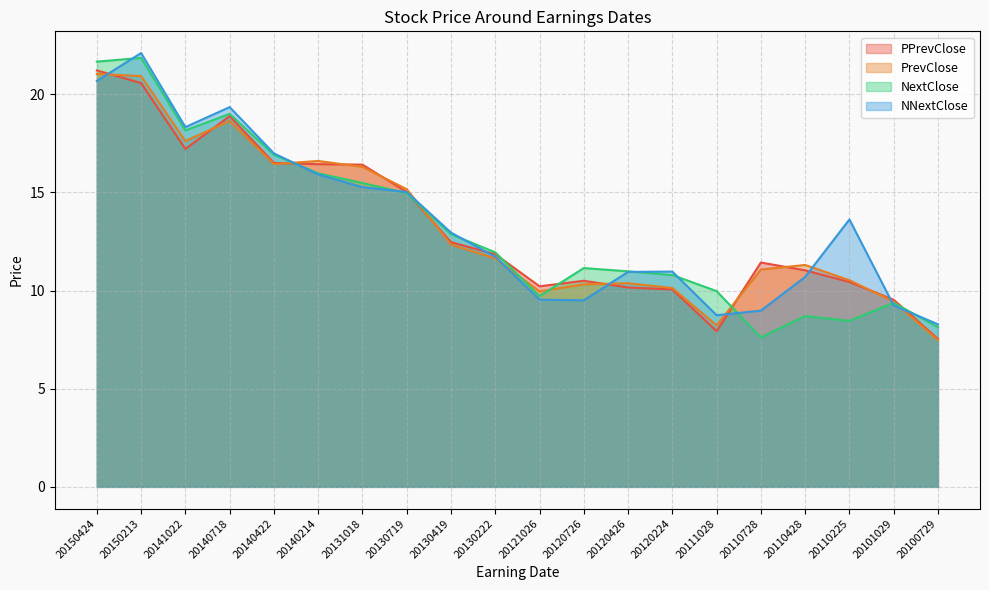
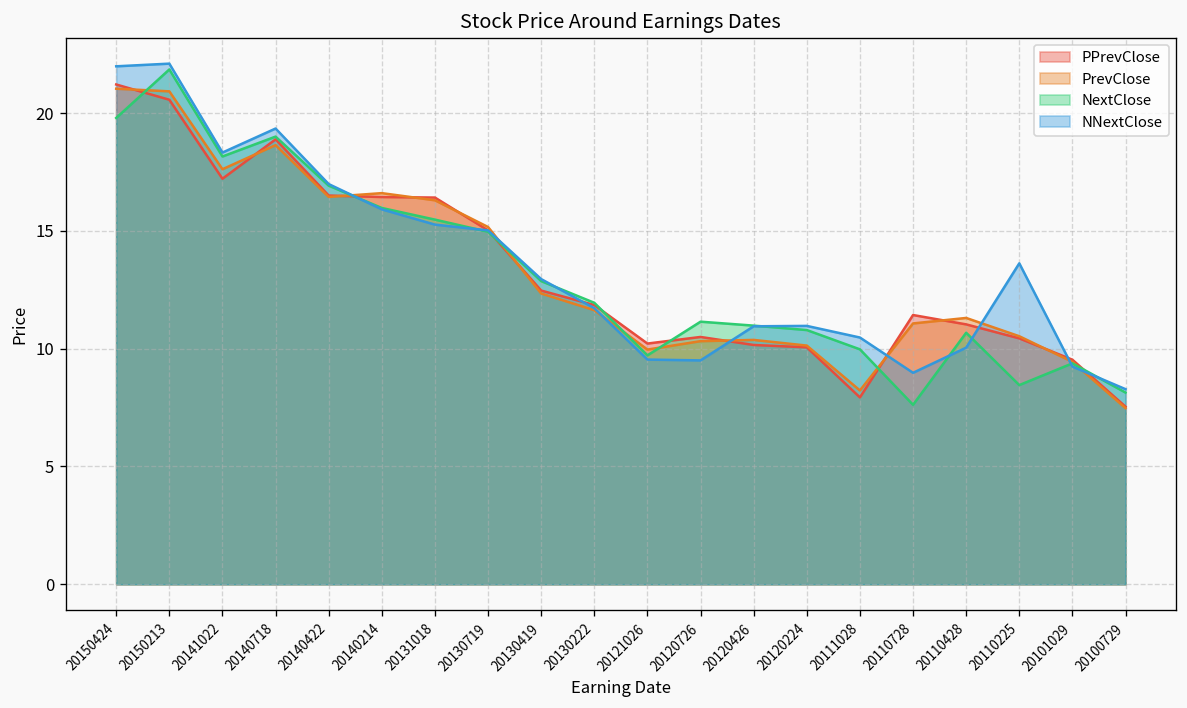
  {
    "NextClose": {
-     "20150424": 21.7,
+     "20150424": 19.8,
      "20150213": 21.9,
      "20141022": 18.2,
      "20131018": 15.5,
      "20121026": 9.7,
      "20120726": 11.1,
      "20120224": 10.8,
      "20111028": 10.0,
      "20110728": 7.6,
-     "20110428": 8.7,
+     "20110428": 10.7,
      "20110225": 8.5,
      "20100729": 8.1
    },
    "NNextClose": {
-     "20150424": 20.7,
+     "20150424": 22.0,
      "20150213": 22.1,
      "20141022": 18.3,
      "20140718": 19.3,
      "20131018": 15.3,
      "20121026": 9.5,
      "20120726": 9.5,
      "20120224": 11.0,
-     "20111028": 8.7,
+     "20111028": 10.5,
      "20110728": 9.0,
-     "20110428": 10.7,
+     "20110428": 10.0,
      "20110225": 13.6,
      "20101029": 9.2,
      "20100729": 8.3
    }
  }
